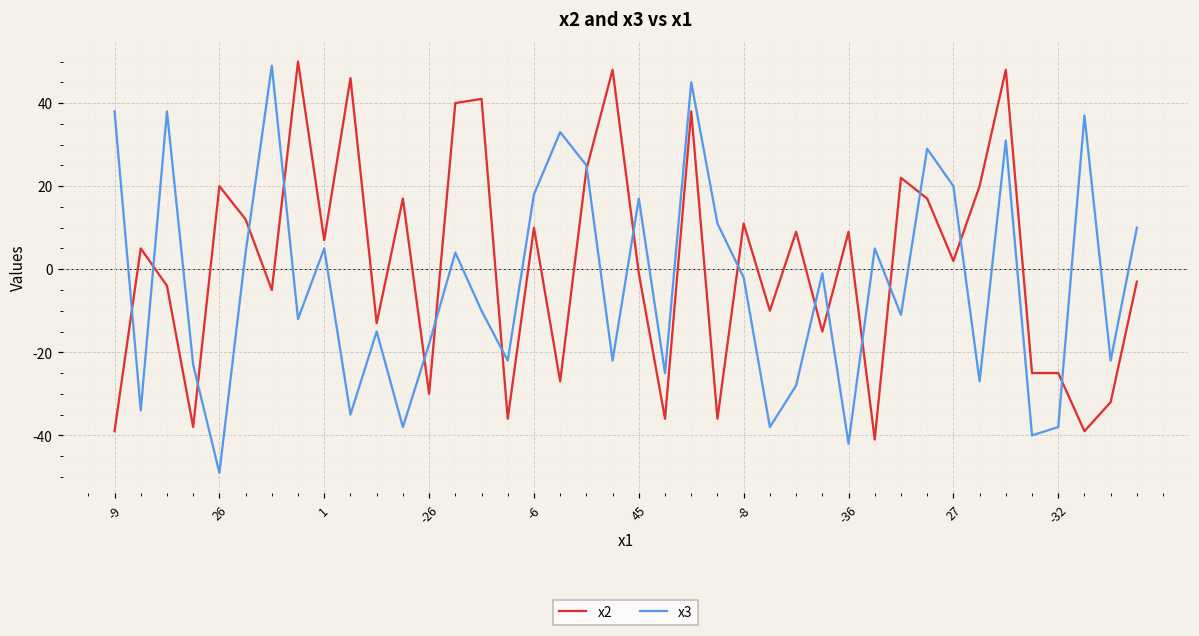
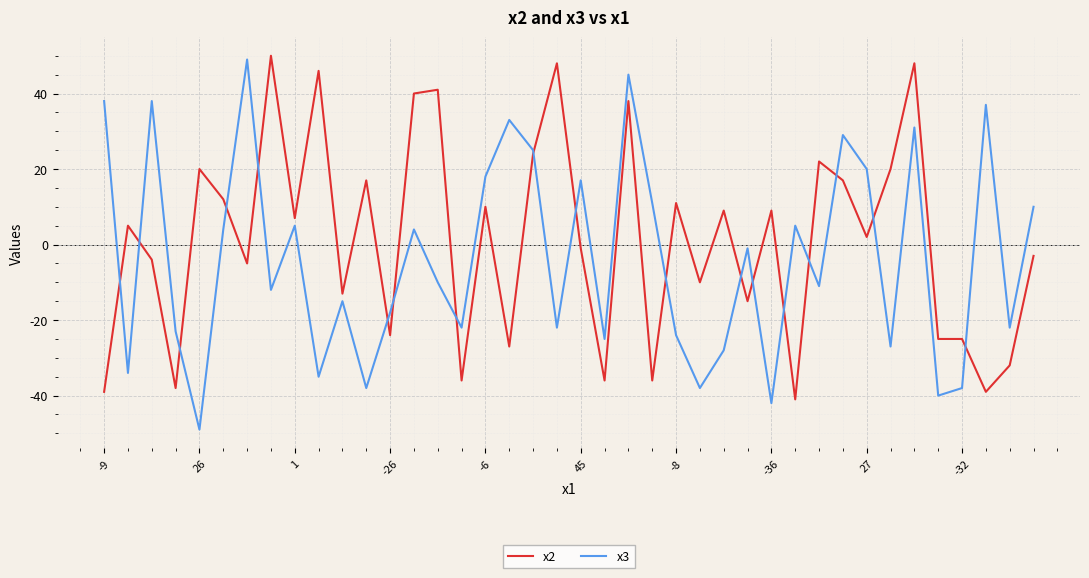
  {
    "x2": {
      "-9": -39,
-     "-26": -30,
+     "-26": -24,
      "-6": 10,
      "45": -1,
      "-8": 11,
      "-36": 9,
      "-32": -25
    },
    "x3": {
      "-9": 38,
      "-26": -18,
      "-6": 18,
      "45": 17,
-     "-8": -2,
+     "-8": -24,
      "-36": -42,
      "-32": -38
    }
  }
